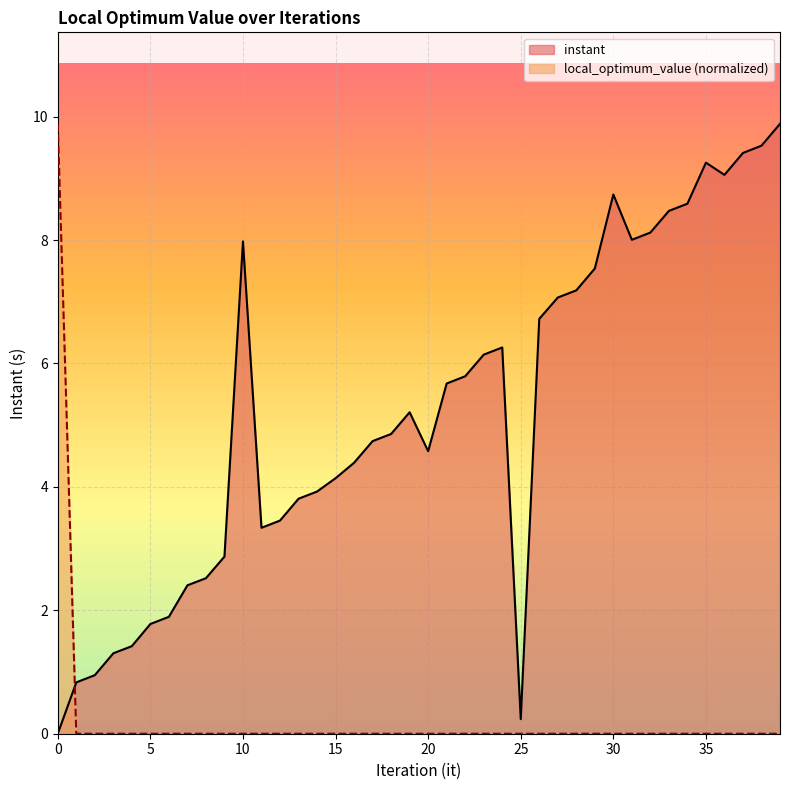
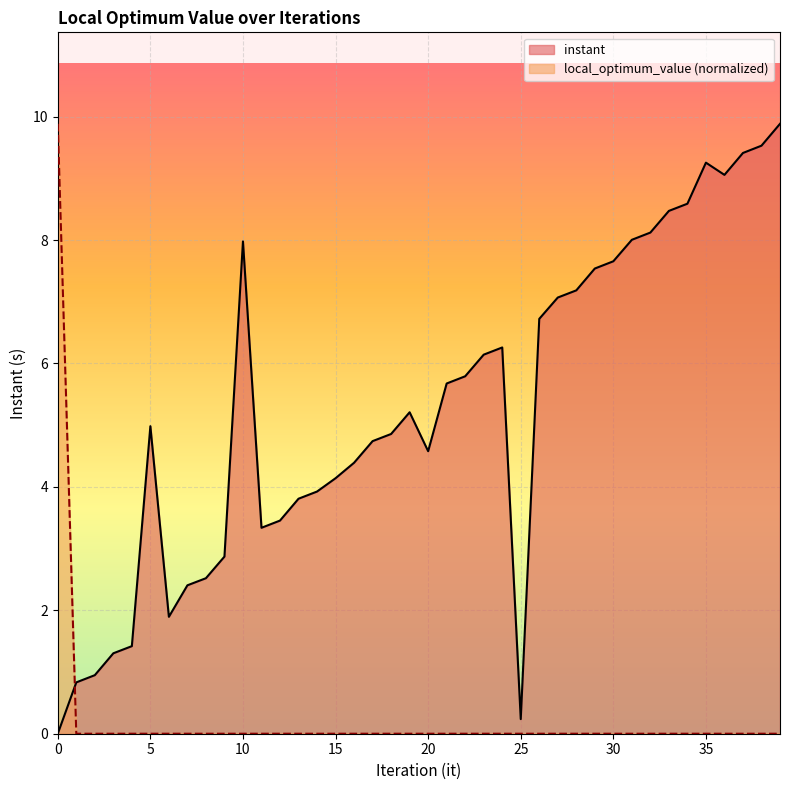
  {
    "instant": {
      "0": 0.0,
-     "5": 1.8,
+     "5": 5.0,
      "10": 8.0,
      "15": 4.1,
      "20": 4.6,
      "25": 0.2,
-     "30": 8.7,
+     "30": 7.7,
      "35": 9.3
    },
    "local_optimum_value (normalized)": {
      "0": 9.9,
      "5": 0.0,
      "10": 0.0,
      "15": 0.0,
      "20": 0.0,
      "25": 0.0,
      "30": 0.0,
      "35": 0.0
    }
  }
